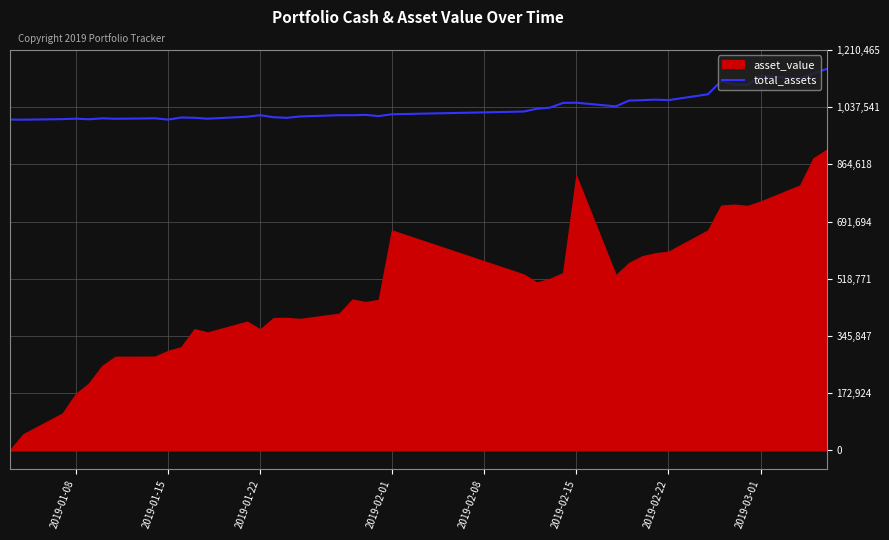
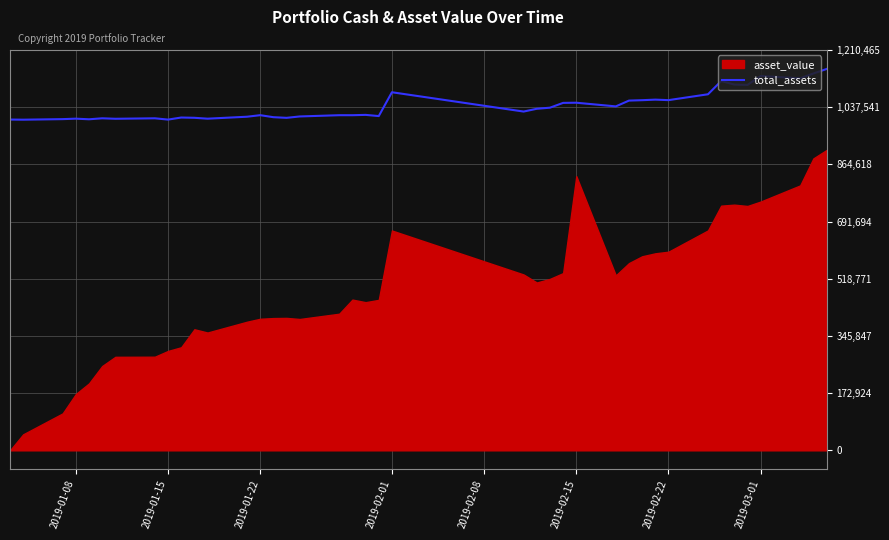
  {
    "total_assets": {
      "2019-01-08": "1,000,000",
      "2019-01-15": "1,000,000",
      "2019-01-22": "1,010,000",
-     "2019-02-01": "1,020,000",
+     "2019-02-01": "1,080,000",
      "2019-02-15": "1,050,000",
      "2019-02-22": "1,060,000"
    },
    "asset_value": {
      "2019-01-08": "170,000",
      "2019-01-15": "300,000",
-     "2019-01-22": "370,000",
+     "2019-01-22": "400,000",
      "2019-02-01": "660,000",
      "2019-02-15": "830,000",
      "2019-02-22": "600,000",
      "2019-03-01": "750,000"
    }
  }
